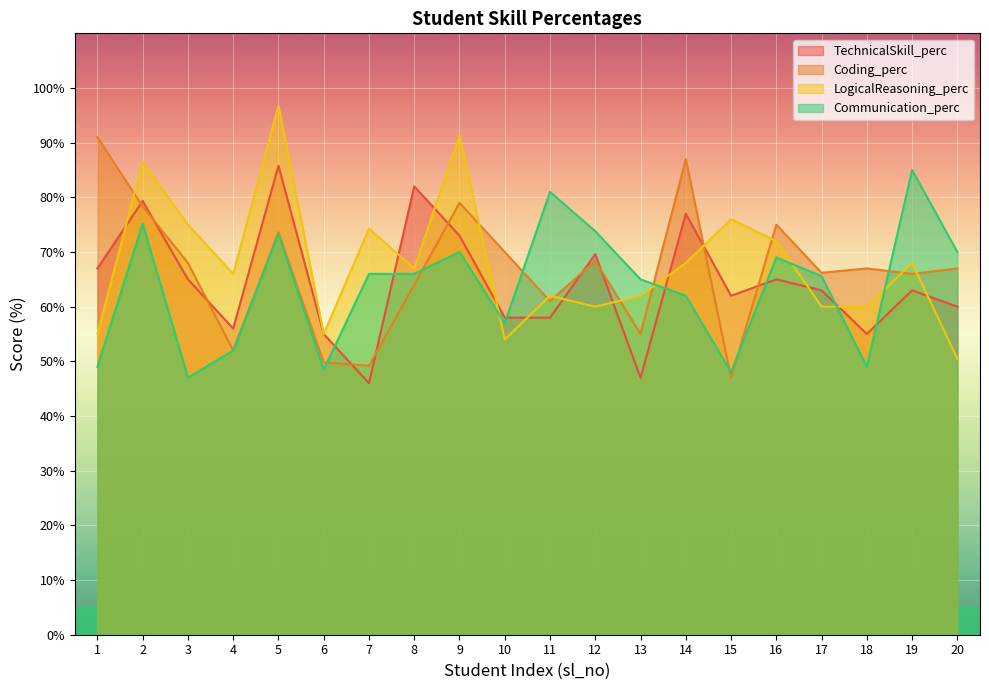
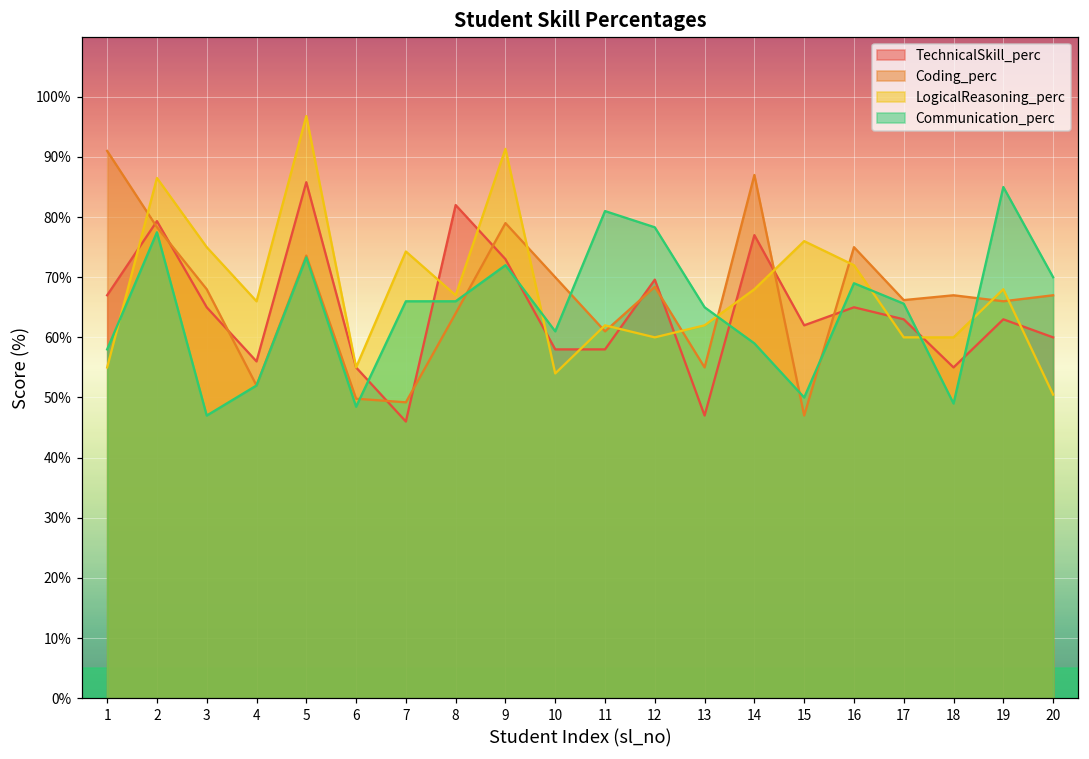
  {
    "Communication_perc": {
-     "1": "49%",
-     "2": "75%",
+     "1": "58%",
+     "2": "77%",
      "3": "47%",
      "6": "48%",
      "7": "66%",
      "8": "66%",
-     "9": "70%",
-     "10": "57%",
+     "9": "72%",
+     "10": "61%",
      "11": "81%",
-     "12": "74%",
+     "12": "78%",
      "13": "65%",
-     "14": "62%",
-     "15": "48%",
+     "14": "59%",
+     "15": "50%",
      "16": "69%",
      "17": "66%",
      "18": "49%",
      "19": "85%",
      "20": "70%"
    }
  }
